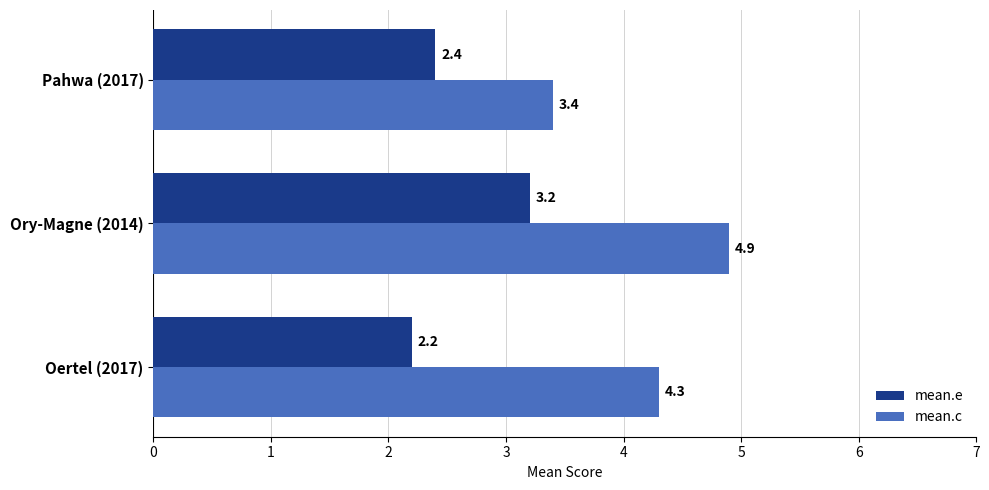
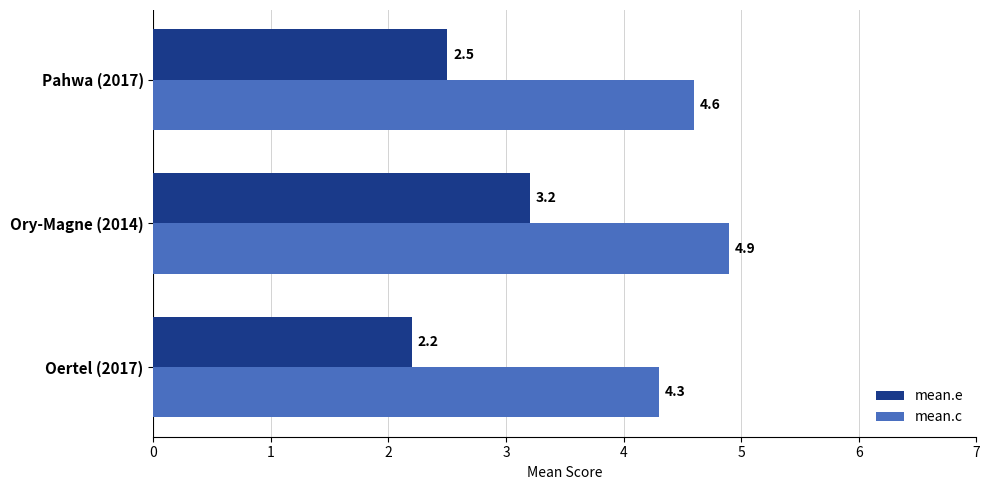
  {
    "mean.e": {
-     "Pahwa (2017)": 2.4,
+     "Pahwa (2017)": 2.5,
      "Ory-Magne (2014)": 3.2,
      "Oertel (2017)": 2.2
    },
    "mean.c": {
-     "Pahwa (2017)": 3.4,
+     "Pahwa (2017)": 4.6,
      "Ory-Magne (2014)": 4.9,
      "Oertel (2017)": 4.3
    }
  }
